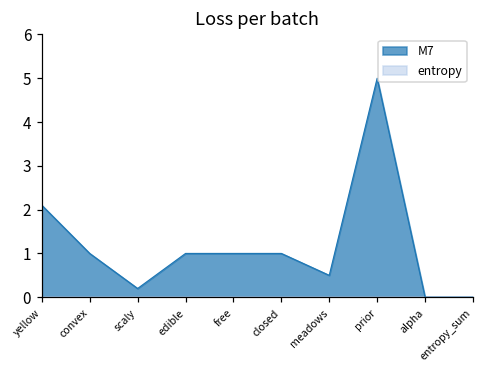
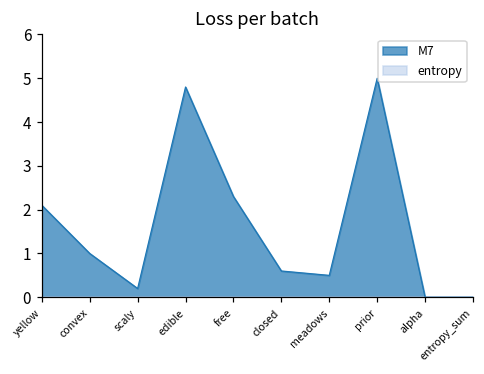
  {
    "M7": {
      "yellow": 2.1,
      "convex": 1.0,
      "scaly": 0.2,
-     "edible": 1.0,
-     "free": 1.0,
-     "closed": 1.0,
+     "edible": 4.8,
+     "free": 2.3,
+     "closed": 0.6,
      "meadows": 0.5,
      "prior": 5.0
    },
    "entropy": {
      "yellow": 0.0,
      "convex": 0.0,
      "scaly": 0.0,
      "edible": 0.0,
      "free": 0.0,
      "closed": 0.0,
      "meadows": 0.0,
      "prior": 0.0
    }
  }
